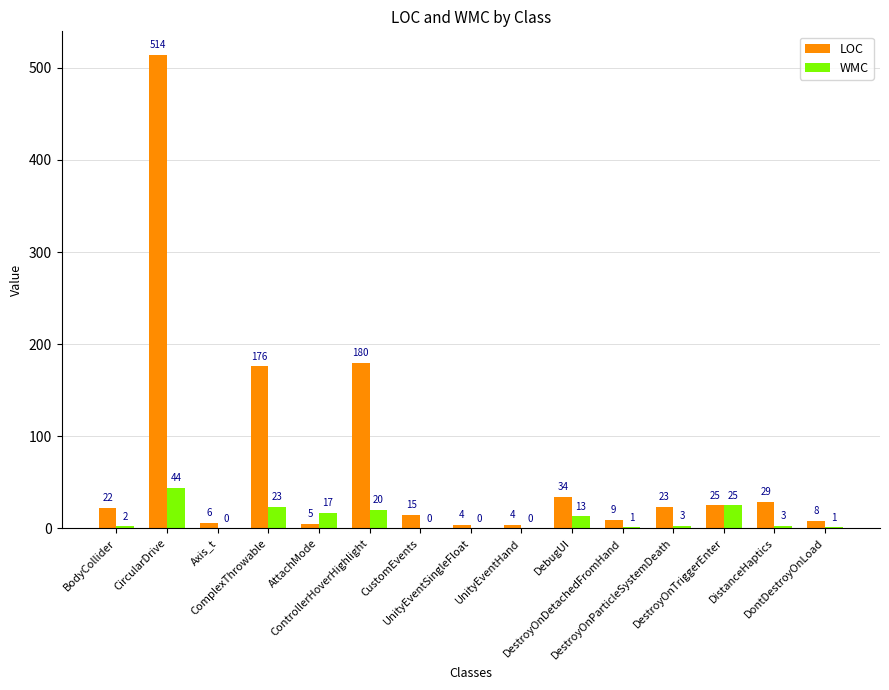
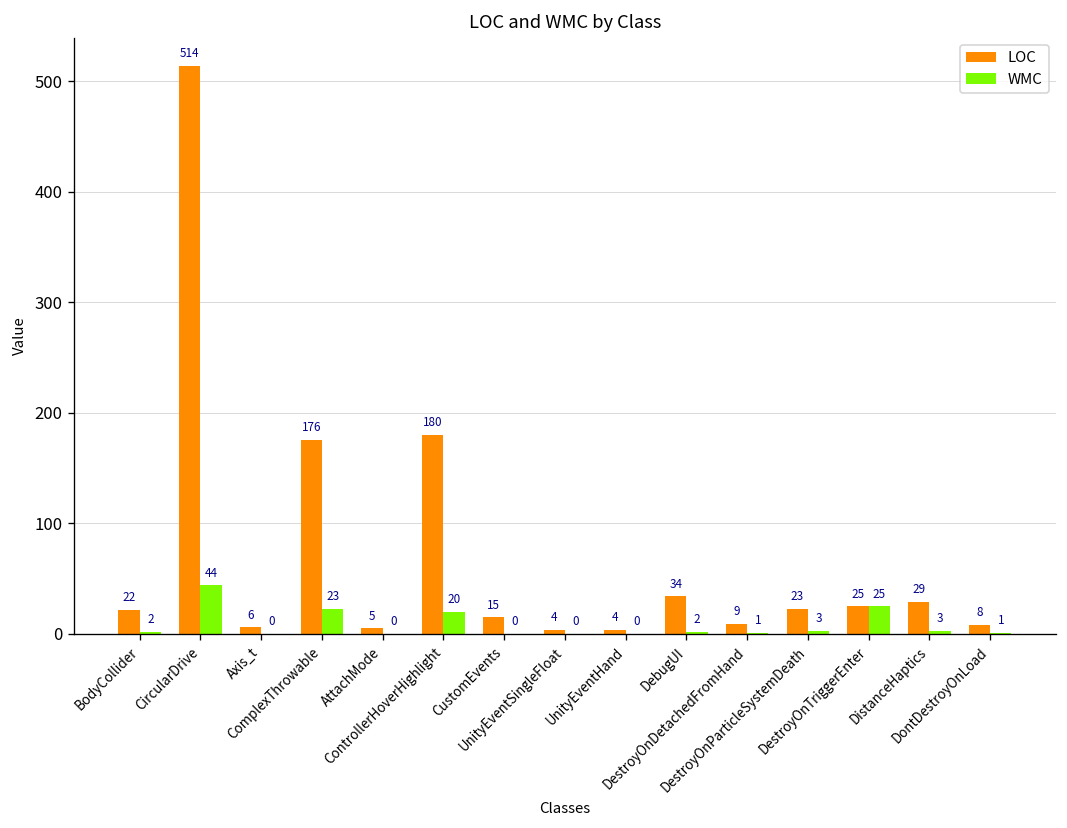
  {
    "LOC": {
      "BodyCollider": 22,
      "CircularDrive": 514,
      "Axis_t": 6,
      "ComplexThrowable": 176,
      "AttachMode": 5,
      "ControllerHoverHighlight": 180,
      "CustomEvents": 15,
      "UnityEventSingleFloat": 4,
      "UnityEventHand": 4,
      "DebugUI": 34,
      "DestroyOnDetachedFromHand": 9,
      "DestroyOnParticleSystemDeath": 23,
      "DestroyOnTriggerEnter": 25,
      "DistanceHaptics": 29,
      "DontDestroyOnLoad": 8
    },
    "WMC": {
      "BodyCollider": 2,
      "CircularDrive": 44,
      "Axis_t": 0,
      "ComplexThrowable": 23,
-     "AttachMode": 17,
+     "AttachMode": 0,
      "ControllerHoverHighlight": 20,
      "CustomEvents": 0,
      "UnityEventSingleFloat": 0,
      "UnityEventHand": 0,
-     "DebugUI": 13,
+     "DebugUI": 2,
      "DestroyOnDetachedFromHand": 1,
      "DestroyOnParticleSystemDeath": 3,
      "DestroyOnTriggerEnter": 25,
      "DistanceHaptics": 3,
      "DontDestroyOnLoad": 1
    }
  }
